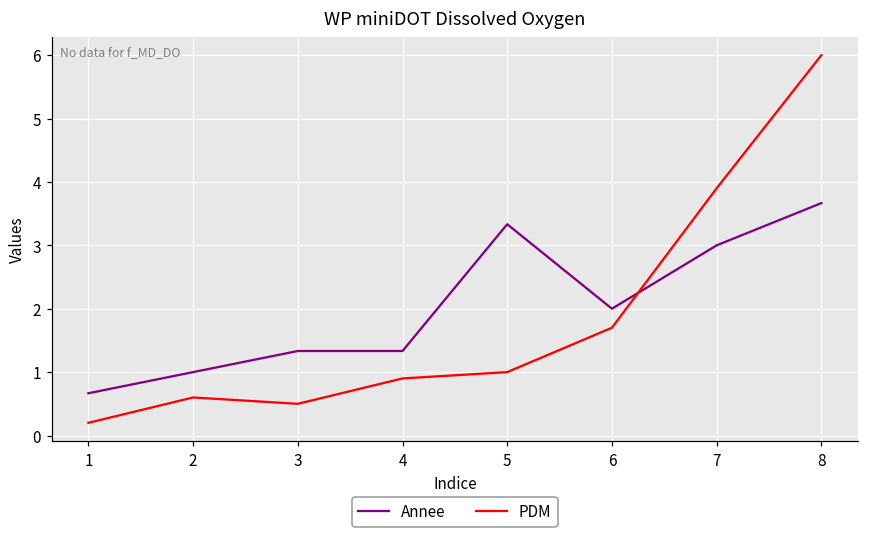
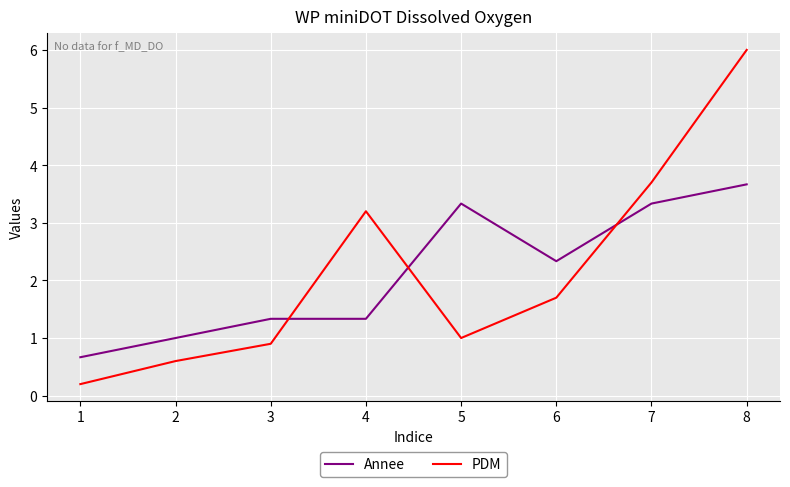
  {
    "Annee": {
      "1": 0.7,
      "2": 1.0,
      "3": 1.3,
      "4": 1.3,
      "5": 3.3,
-     "6": 2.0,
-     "7": 3.0,
+     "6": 2.3,
+     "7": 3.3,
      "8": 3.7
    },
    "PDM": {
      "1": 0.2,
      "2": 0.6,
-     "3": 0.5,
-     "4": 0.9,
+     "3": 0.9,
+     "4": 3.2,
      "5": 1.0,
      "6": 1.7,
-     "7": 3.9,
+     "7": 3.7,
      "8": 6.0
    }
  }
